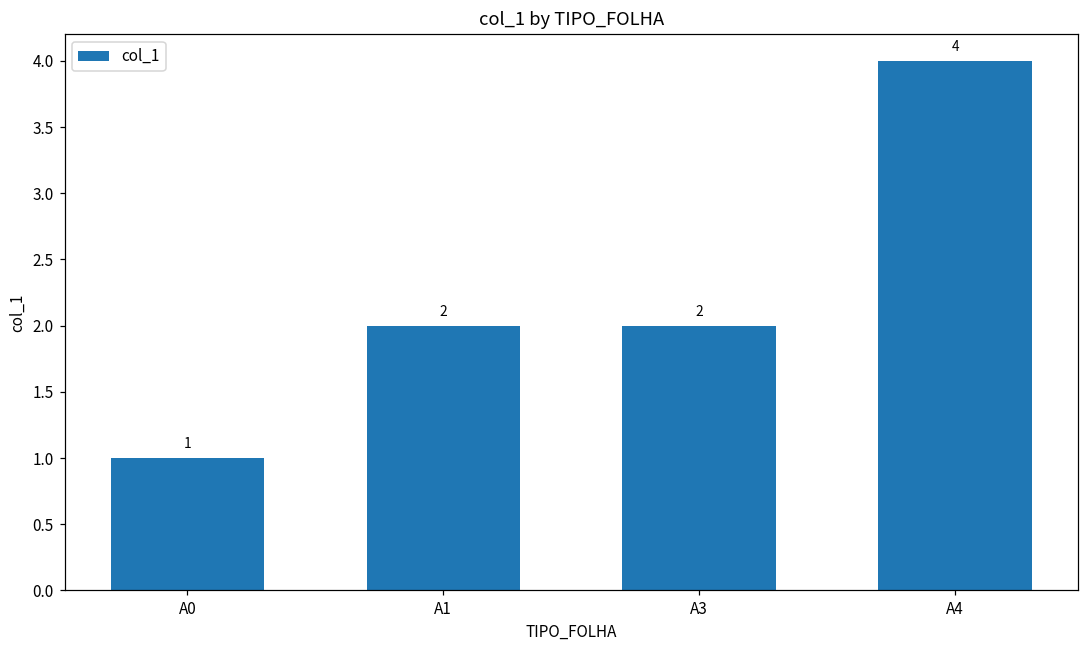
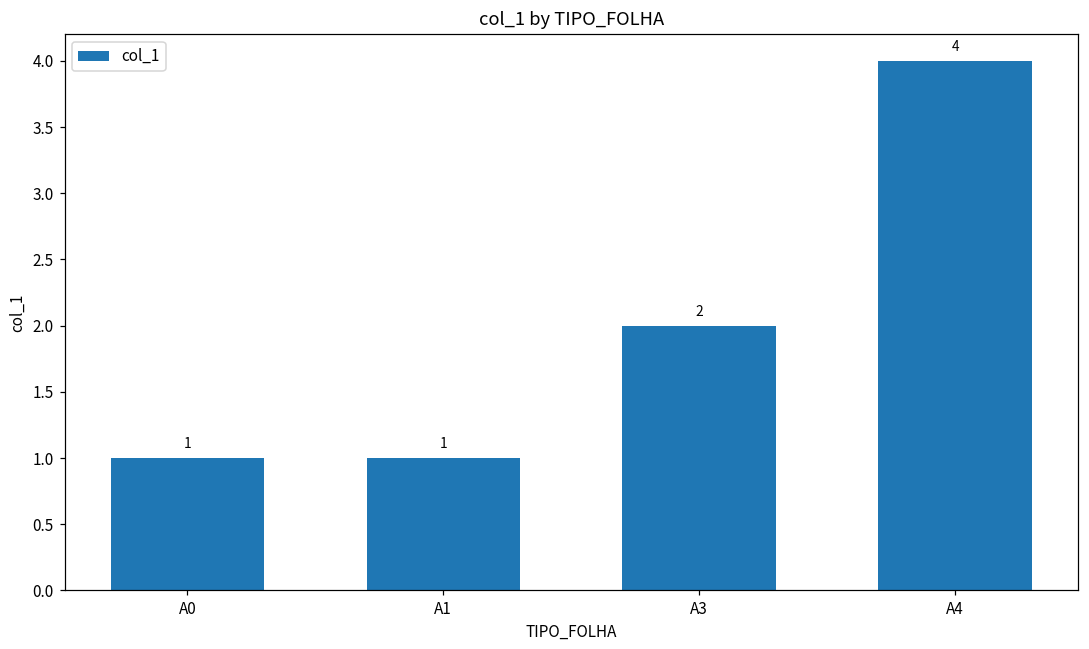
  {
    "A0": 1,
-   "A1": 2,
+   "A1": 1,
    "A3": 2,
    "A4": 4
  }
